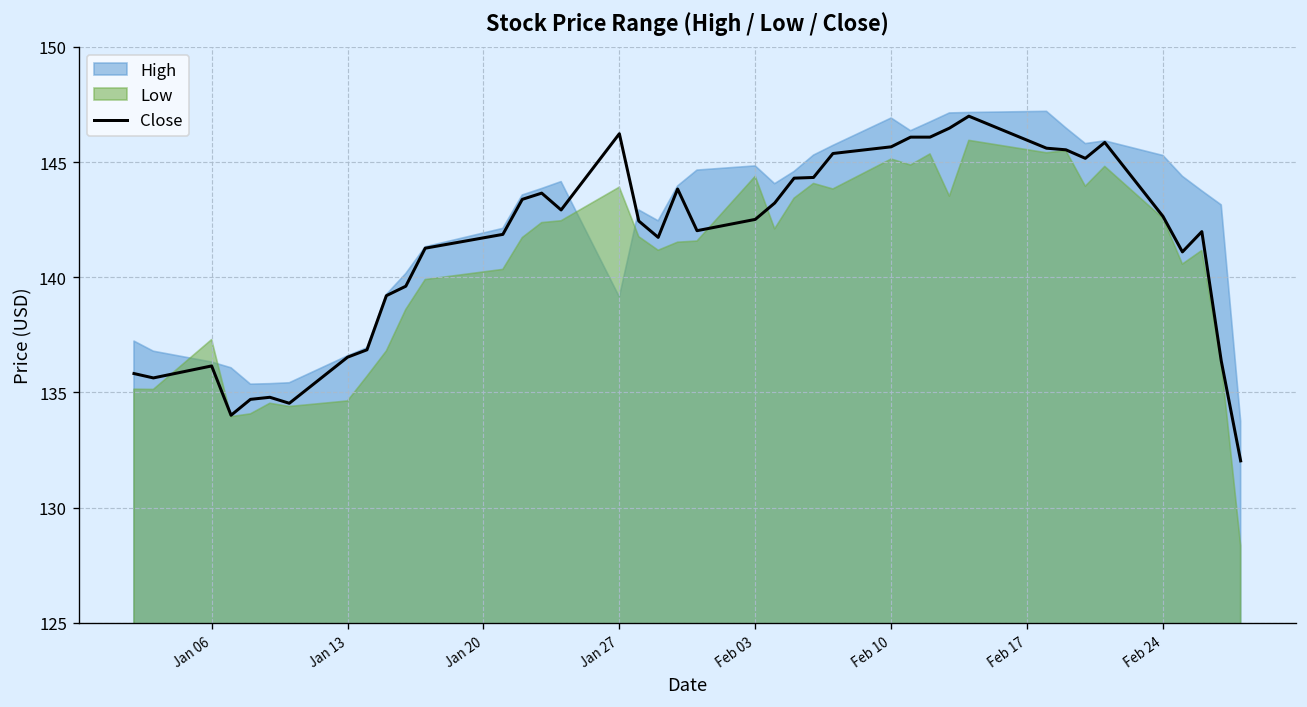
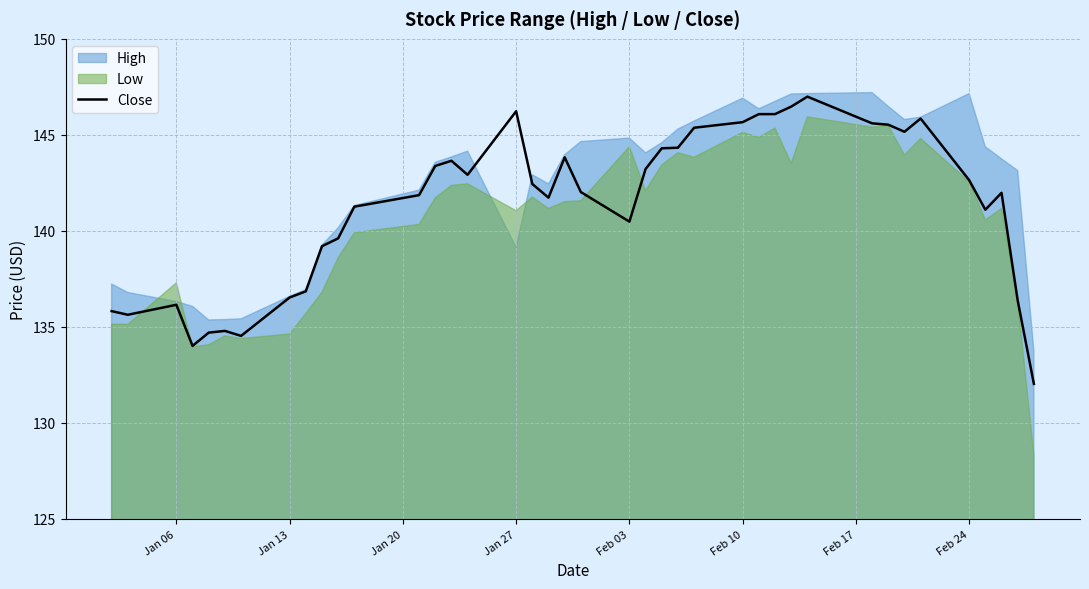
  {
    "Close": {
      "Jan 06": 136.1,
      "Jan 27": 146.2,
-     "Feb 03": 142.5,
+     "Feb 03": 140.5,
      "Feb 10": 145.7
    },
    "High": {
      "Jan 06": 136.3,
      "Jan 27": 139.1,
      "Feb 03": 144.8,
      "Feb 10": 146.9,
-     "Feb 24": 145.3
+     "Feb 24": 147.1
    },
    "Low": {
      "Jan 06": 137.3,
      "Jan 13": 134.6,
-     "Jan 27": 143.9,
+     "Jan 27": 141.1,
      "Feb 03": 144.4,
      "Feb 10": 145.1
    }
  }
